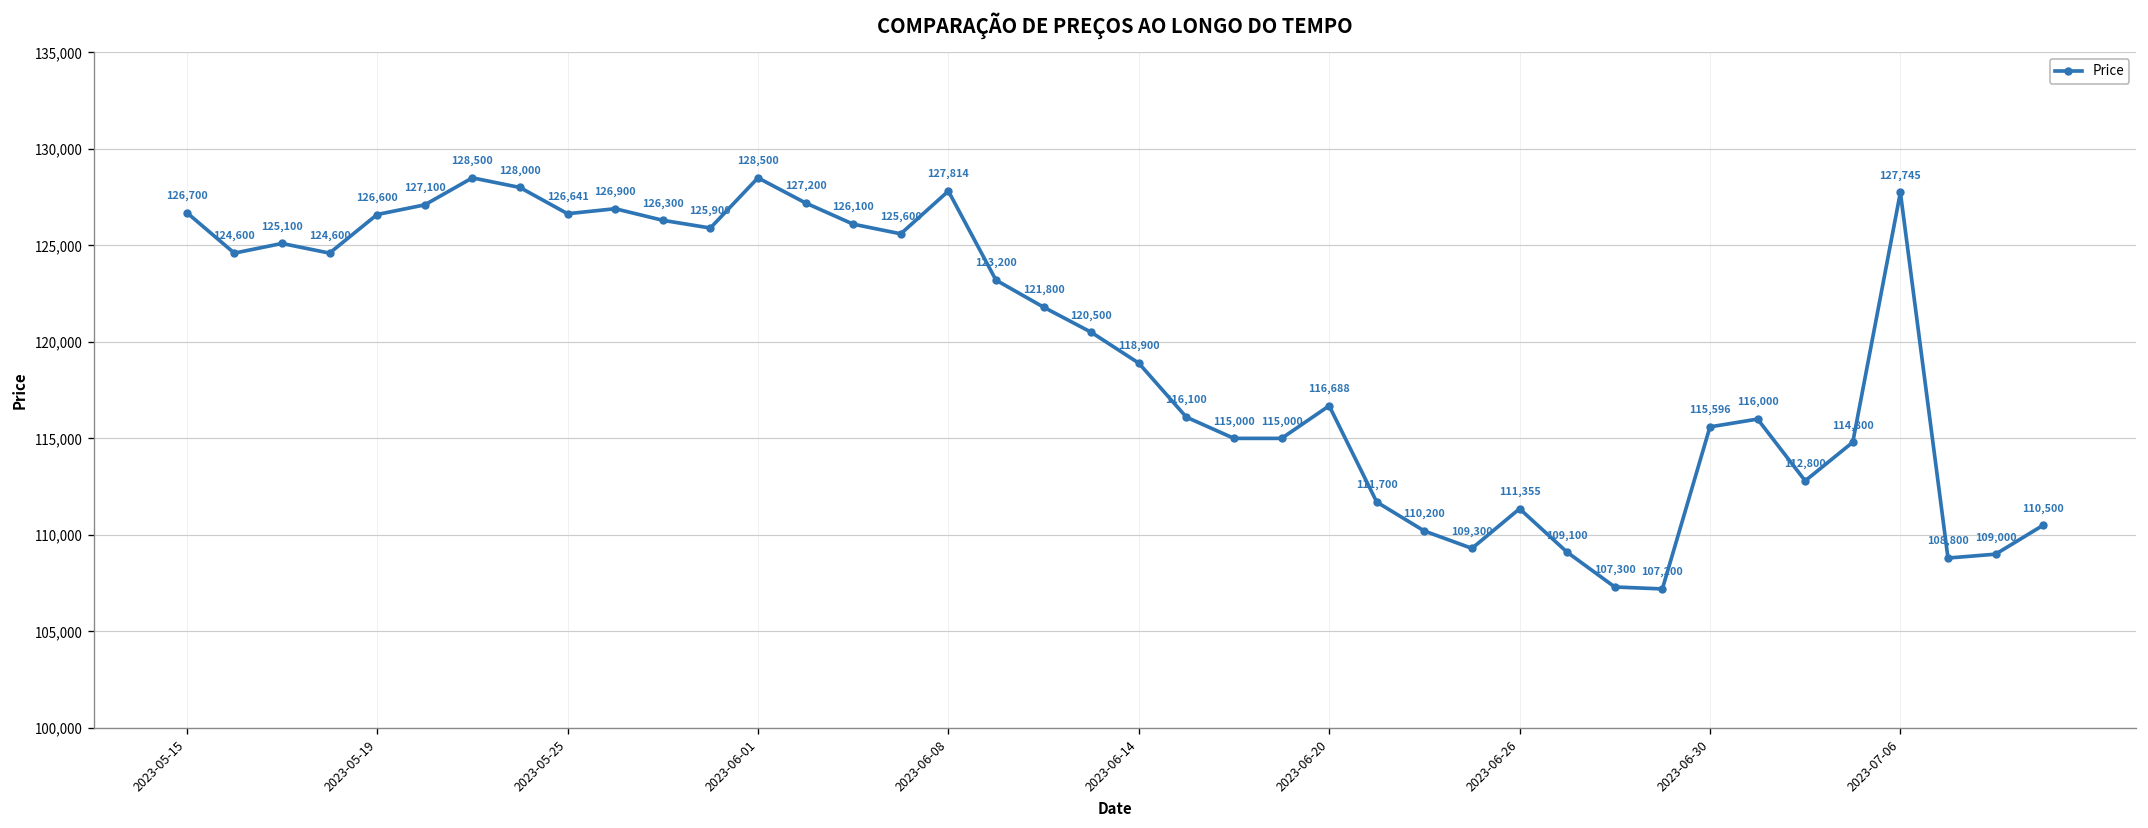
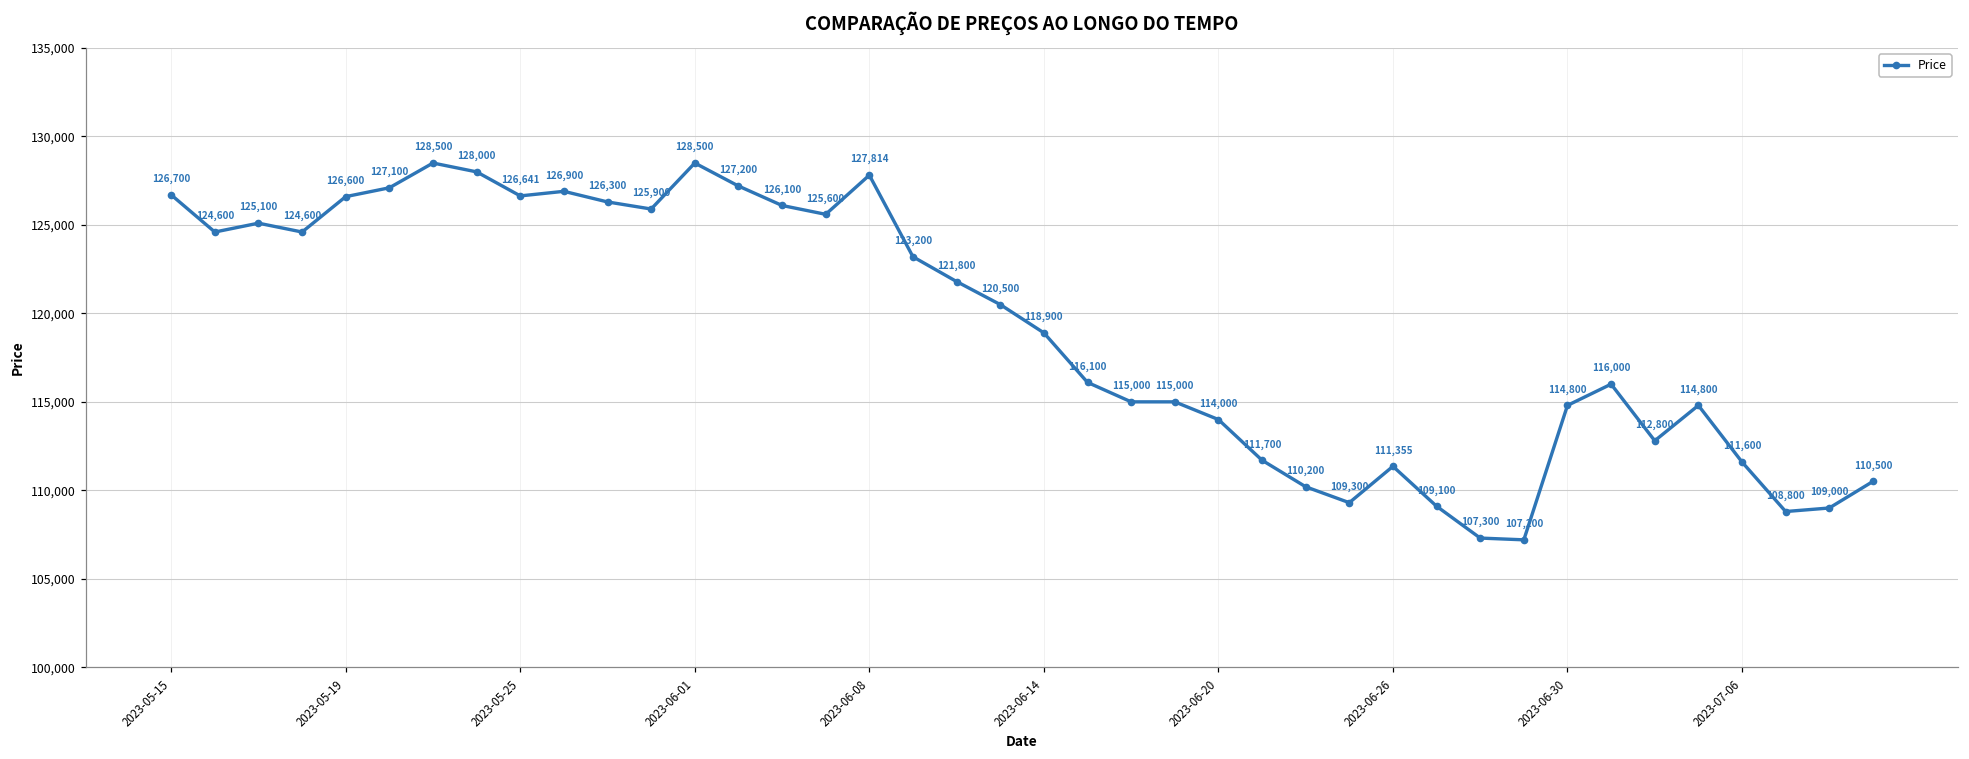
  {
    "2023-05-15": "126,700",
    "2023-05-19": "126,600",
    "2023-05-25": "126,641",
    "2023-06-01": "128,500",
    "2023-06-08": "127,814",
    "2023-06-14": "118,900",
-   "2023-06-20": "116,688",
+   "2023-06-20": "114,000",
    "2023-06-26": "111,355",
-   "2023-06-30": "115,596",
-   "2023-07-06": "127,745"
+   "2023-06-30": "114,800",
+   "2023-07-06": "111,600"
  }
